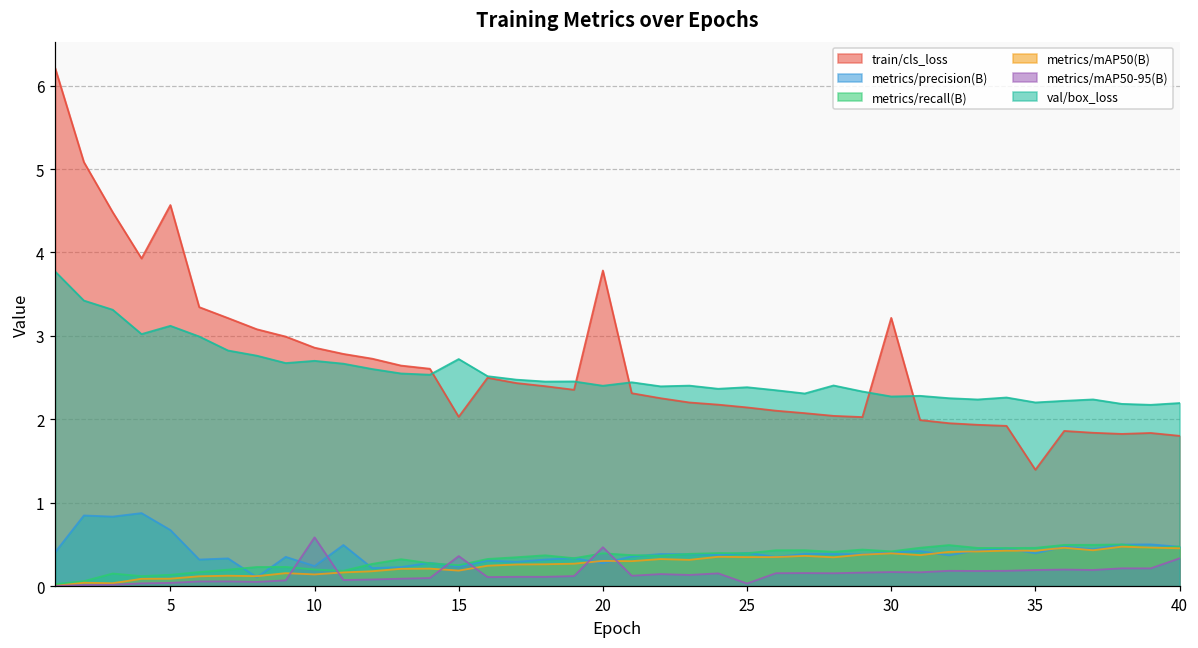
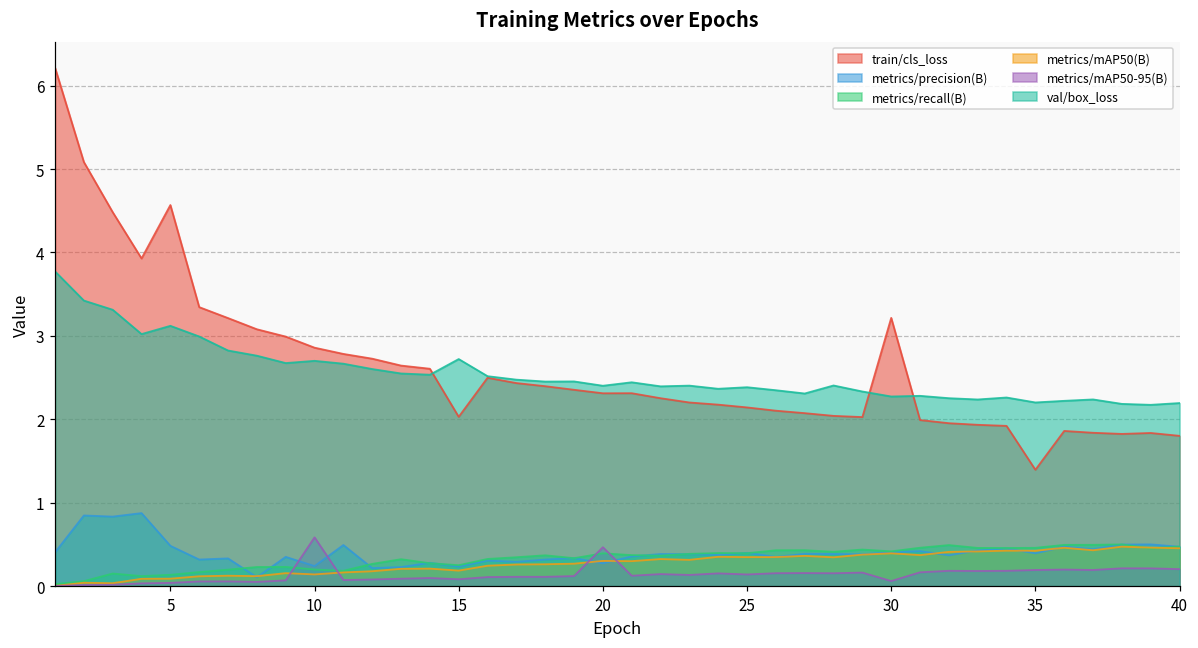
  {
    "train/cls_loss": {
      "5": 4.6,
      "10": 2.9,
      "15": 2.0,
-     "20": 3.8,
+     "20": 2.3,
      "25": 2.1,
      "30": 3.2,
      "35": 1.4,
      "40": 1.8
    },
    "metrics/precision(B)": {
-     "5": 0.7,
+     "5": 0.5,
      "10": 0.2
    },
    "metrics/mAP50(B)": {
      "5": 0.1,
      "10": 0.1,
      "15": 0.2,
      "25": 0.3
    },
    "metrics/mAP50-95(B)": {
      "5": 0.0,
      "10": 0.6,
-     "15": 0.4,
+     "15": 0.1,
      "20": 0.5,
-     "25": 0.0,
-     "30": 0.2,
+     "25": 0.1,
+     "30": 0.1,
      "35": 0.2,
-     "40": 0.3
+     "40": 0.2
    }
  }
